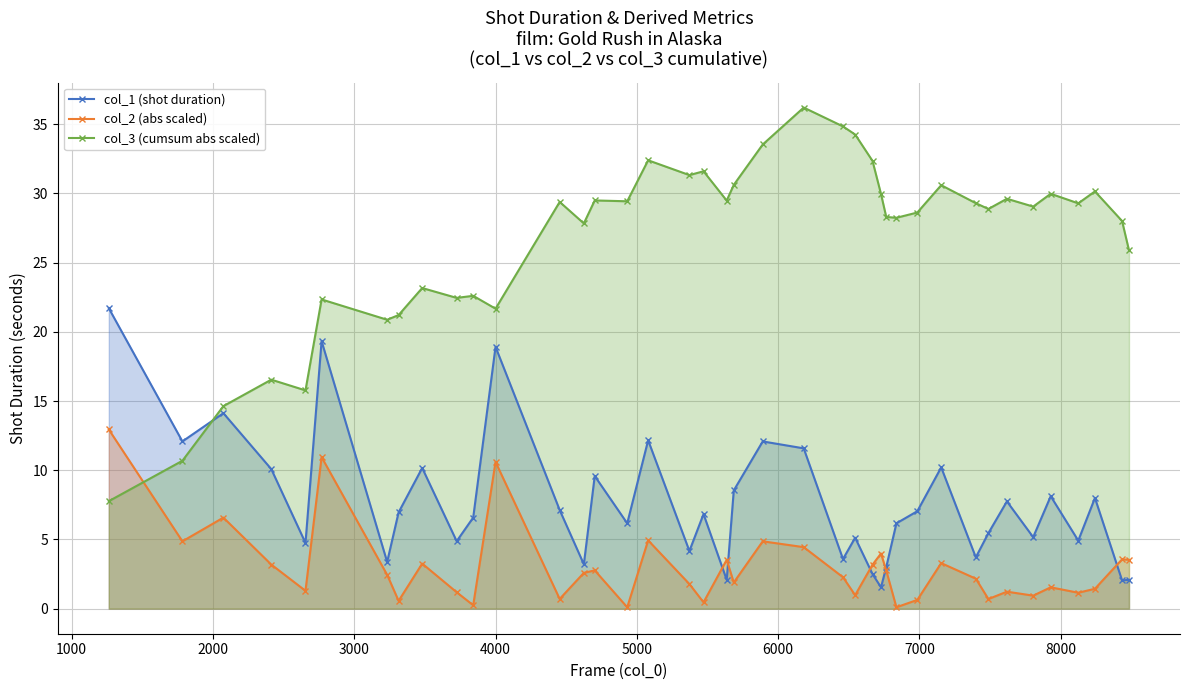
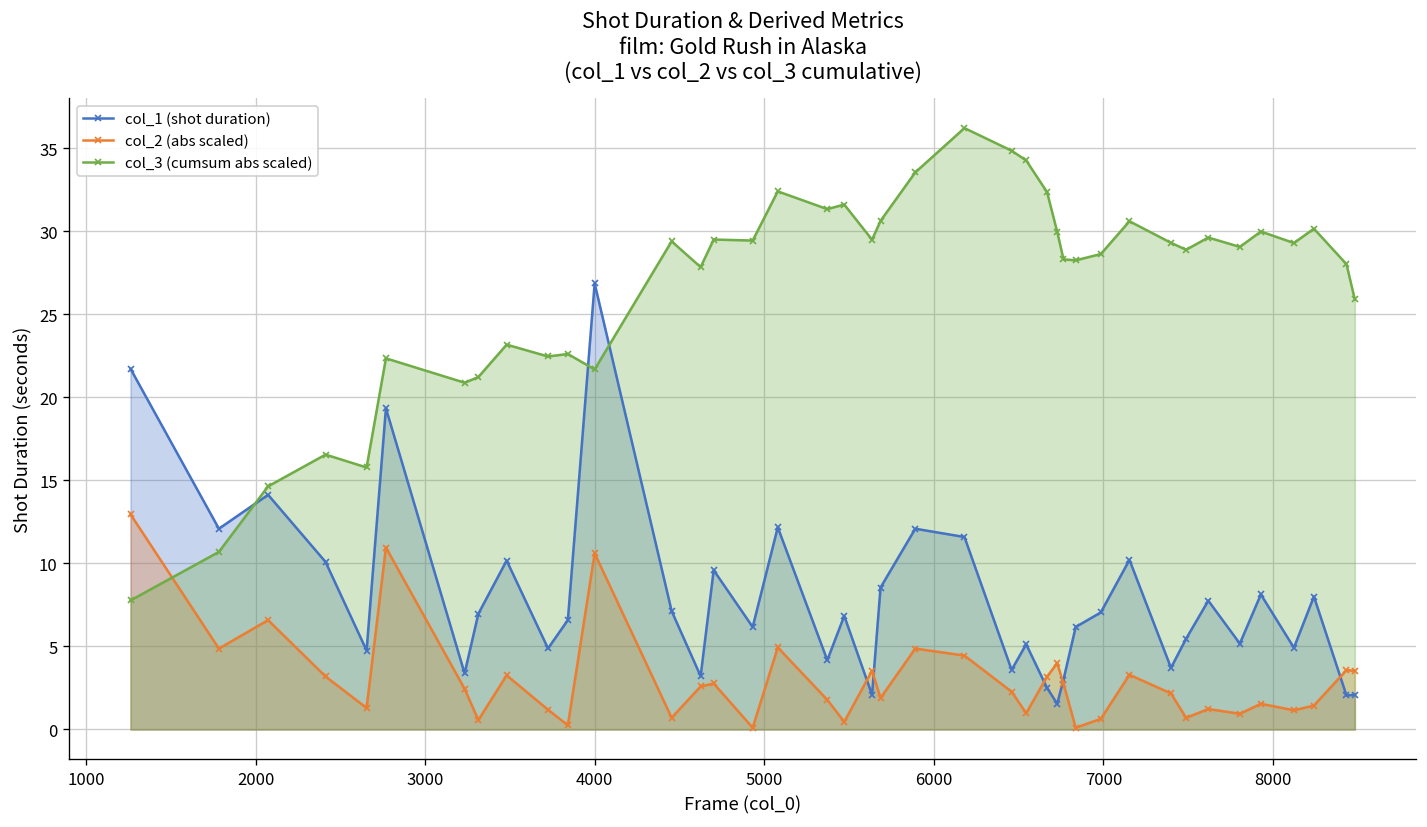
  {
    "col_1 (shot duration)": {
-     "4000": 18.9
+     "4000": 26.9
    },
    "col_2 (abs scaled)": {
      "4000": 10.6
    },
    "col_3 (cumsum abs scaled)": {
      "4000": 21.7
    }
  }
